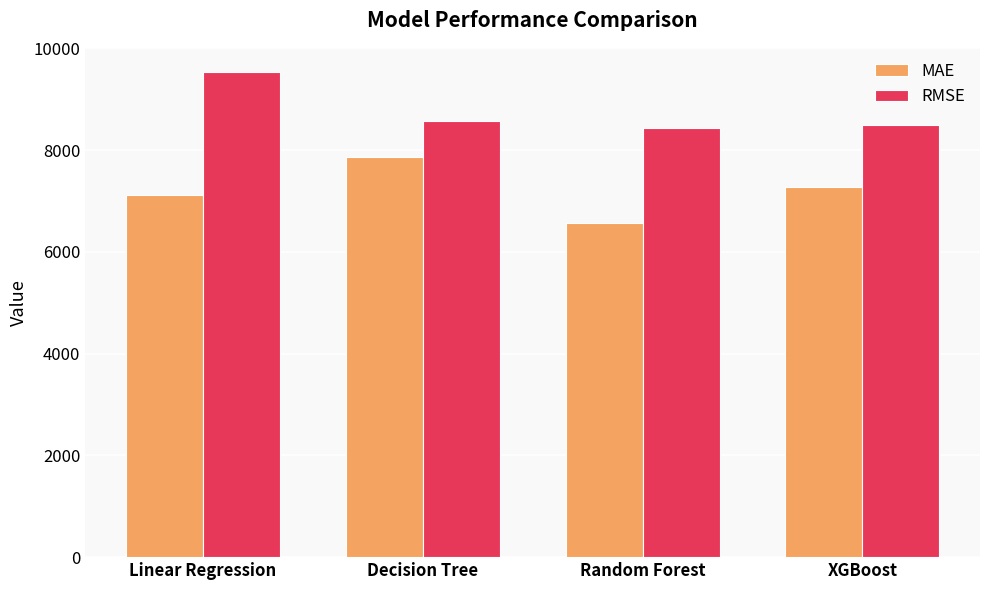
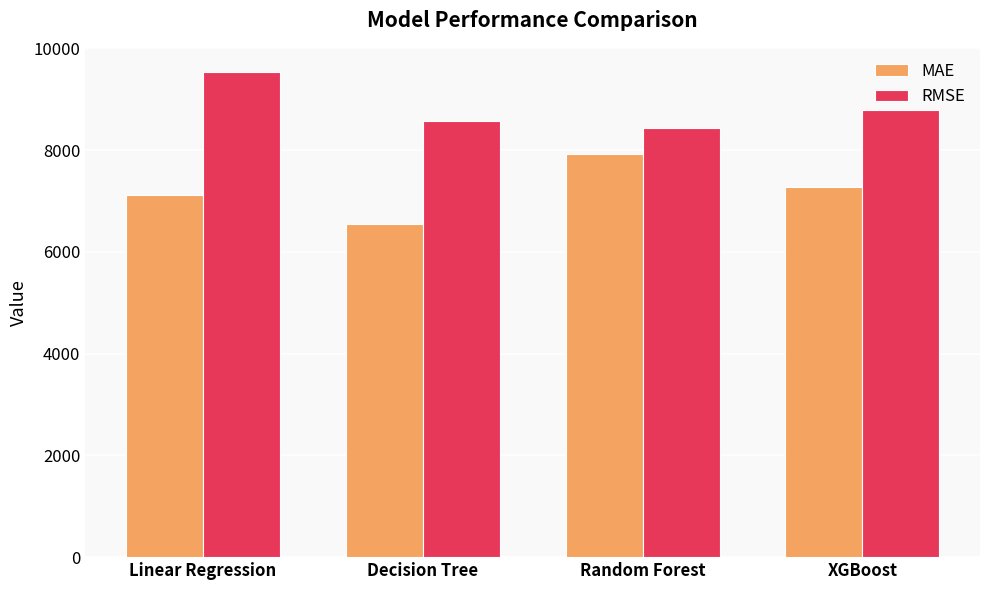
  {
    "MAE": {
      "Linear Regression": 7100,
-     "Decision Tree": 7900,
-     "Random Forest": 6600,
+     "Decision Tree": 6600,
+     "Random Forest": 7900,
      "XGBoost": 7300
    },
    "RMSE": {
      "Linear Regression": 9500,
      "Decision Tree": 8600,
      "Random Forest": 8400,
-     "XGBoost": 8500
+     "XGBoost": 8800
    }
  }
